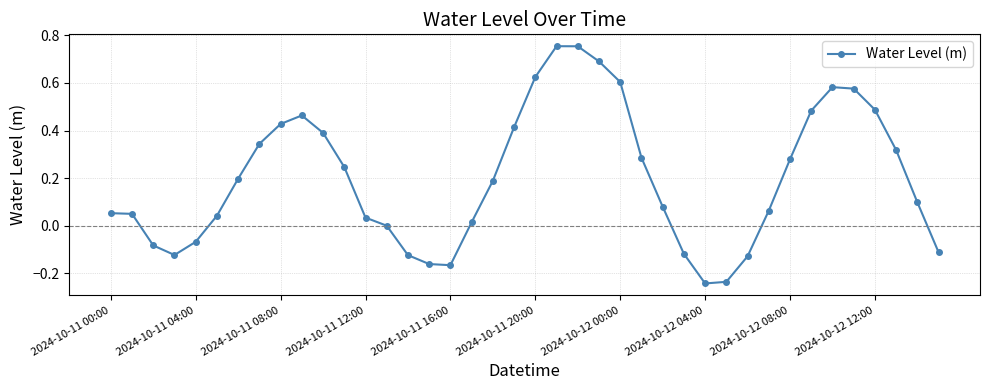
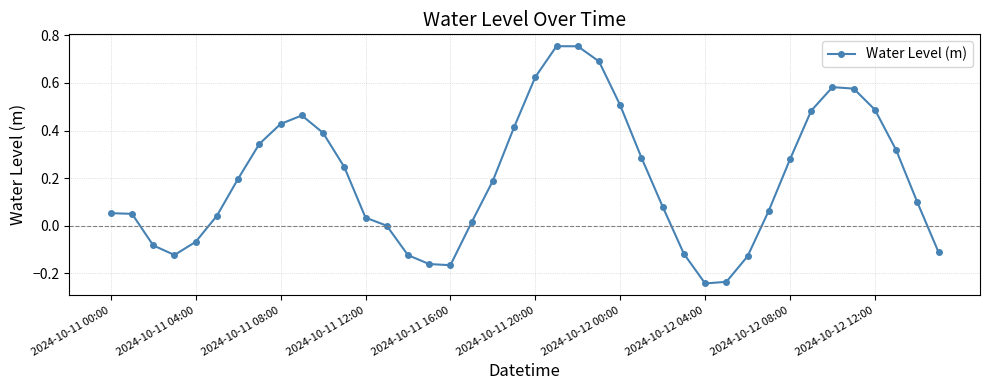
  {
    "2024-10-11 00:00": 0.05,
    "2024-10-11 04:00": -0.07,
    "2024-10-11 08:00": 0.43,
    "2024-10-11 12:00": 0.03,
    "2024-10-11 16:00": -0.17,
    "2024-10-11 20:00": 0.62,
-   "2024-10-12 00:00": 0.60,
+   "2024-10-12 00:00": 0.51,
    "2024-10-12 04:00": -0.24,
    "2024-10-12 08:00": 0.28,
    "2024-10-12 12:00": 0.49
  }
